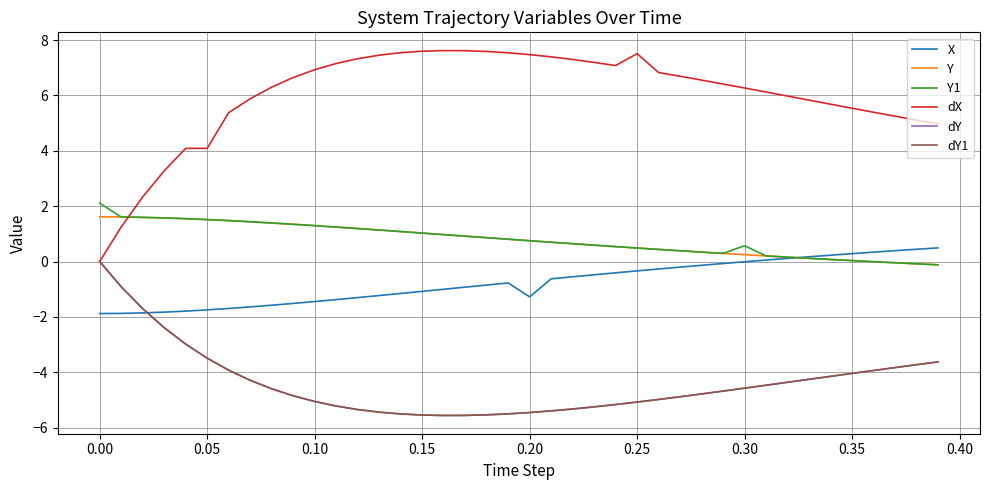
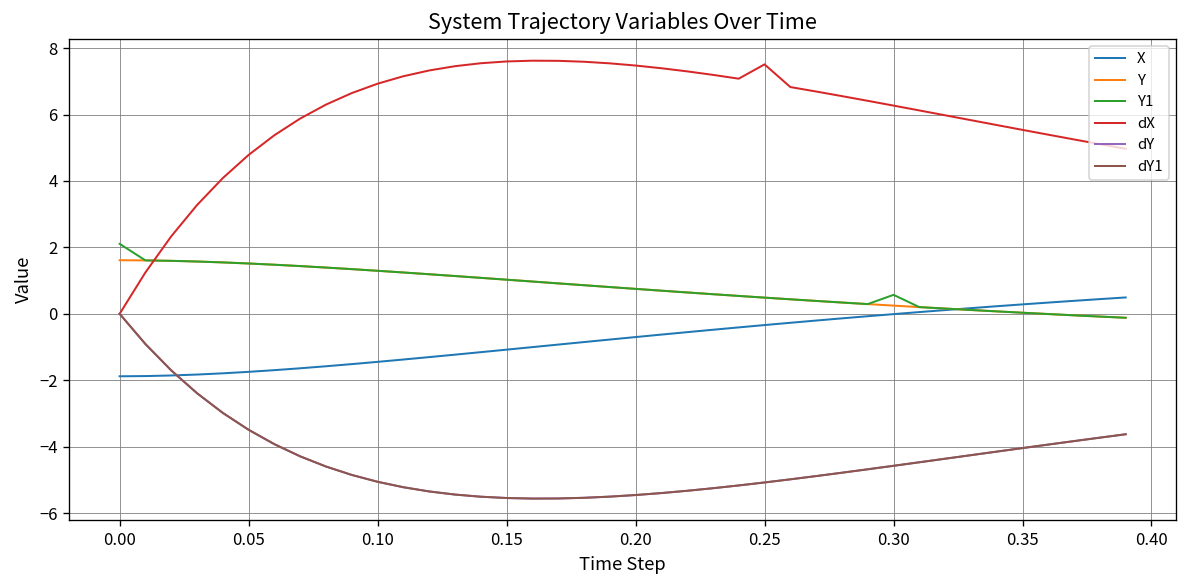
  {
    "X": {
      "0.00": -1.9,
      "0.05": -1.7,
      "0.10": -1.4,
      "0.15": -1.1,
-     "0.20": -1.3,
+     "0.20": -0.7,
      "0.25": -0.3,
      "0.30": 0.0,
      "0.35": 0.3
    },
    "Y": {
      "0.00": 1.6,
      "0.30": 0.2
    },
    "Y1": {
      "0.00": 2.1,
      "0.30": 0.6
    },
    "dX": {
-     "0.05": 4.1,
+     "0.05": 4.8,
      "0.10": 6.9,
      "0.15": 7.6,
      "0.20": 7.5,
      "0.25": 7.5,
      "0.30": 6.3,
      "0.35": 5.5
    },
    "dY1": {
      "0.05": -3.5,
      "0.10": -5.1,
      "0.15": -5.5,
      "0.20": -5.5,
      "0.25": -5.1,
      "0.30": -4.6,
      "0.35": -4.0
    }
  }
